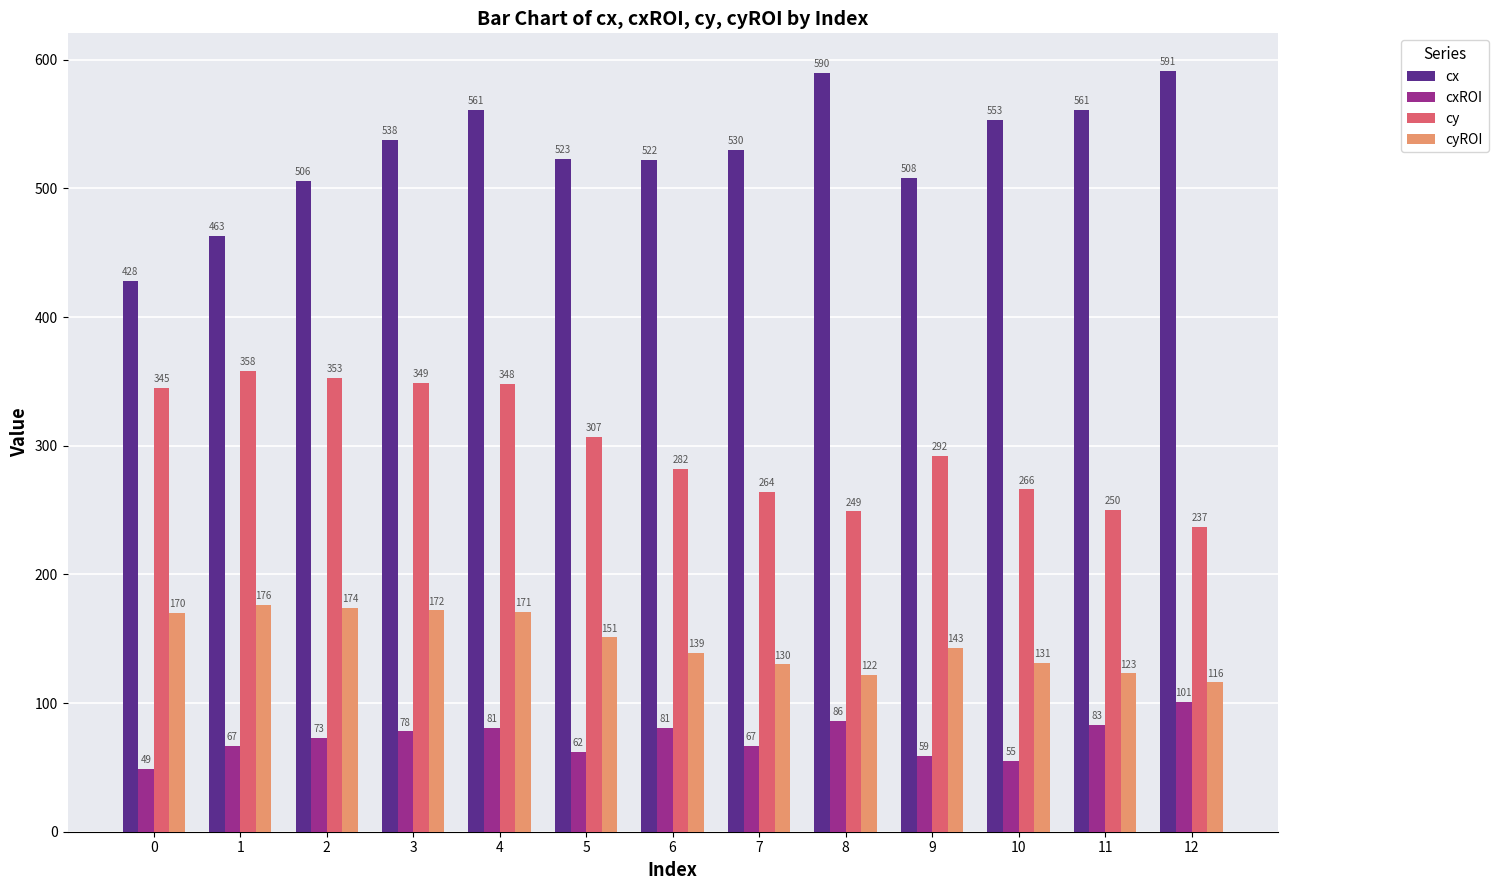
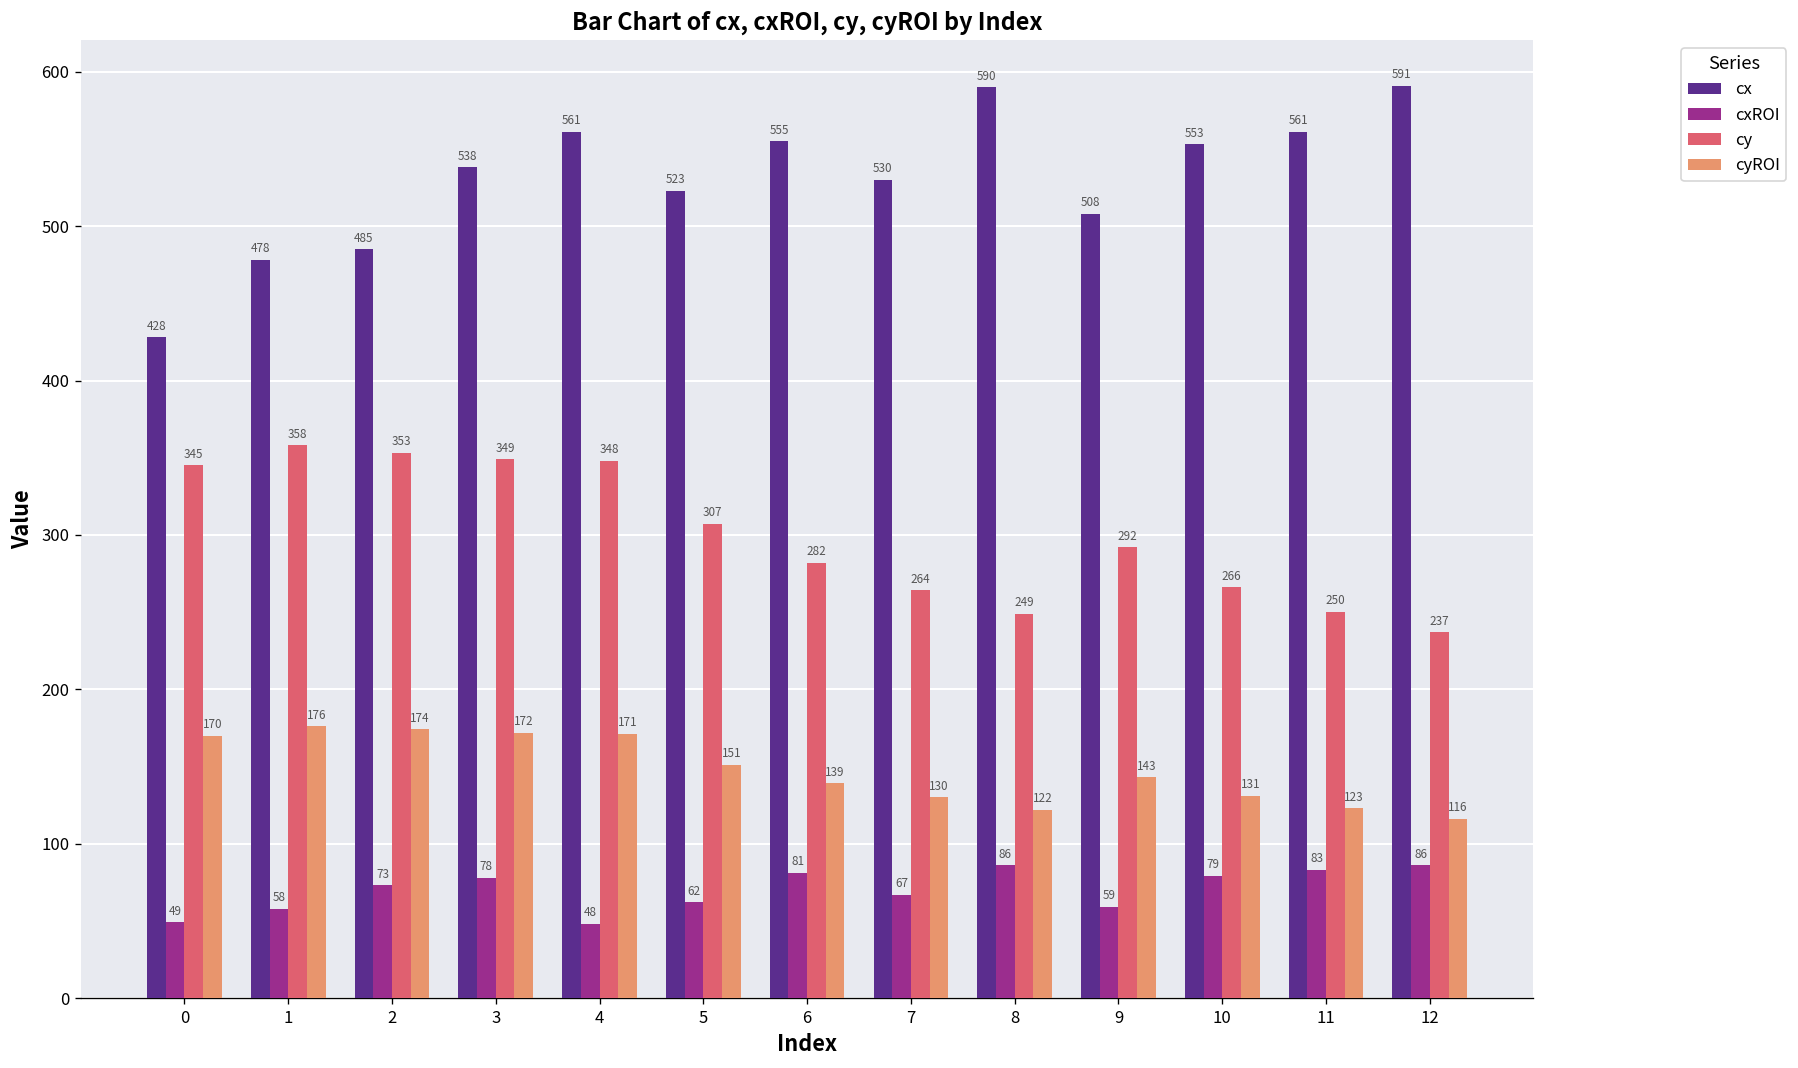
  {
    "cx": {
      "0": 428,
-     "1": 463,
-     "2": 506,
+     "1": 478,
+     "2": 485,
      "3": 538,
      "4": 561,
      "5": 523,
-     "6": 522,
+     "6": 555,
      "7": 530,
      "8": 590,
      "9": 508,
      "10": 553,
      "11": 561,
      "12": 591
    },
    "cxROI": {
      "0": 49,
-     "1": 67,
+     "1": 58,
      "2": 73,
      "3": 78,
-     "4": 81,
+     "4": 48,
      "5": 62,
      "6": 81,
      "7": 67,
      "8": 86,
      "9": 59,
-     "10": 55,
+     "10": 79,
      "11": 83,
-     "12": 101
+     "12": 86
    }
  }
